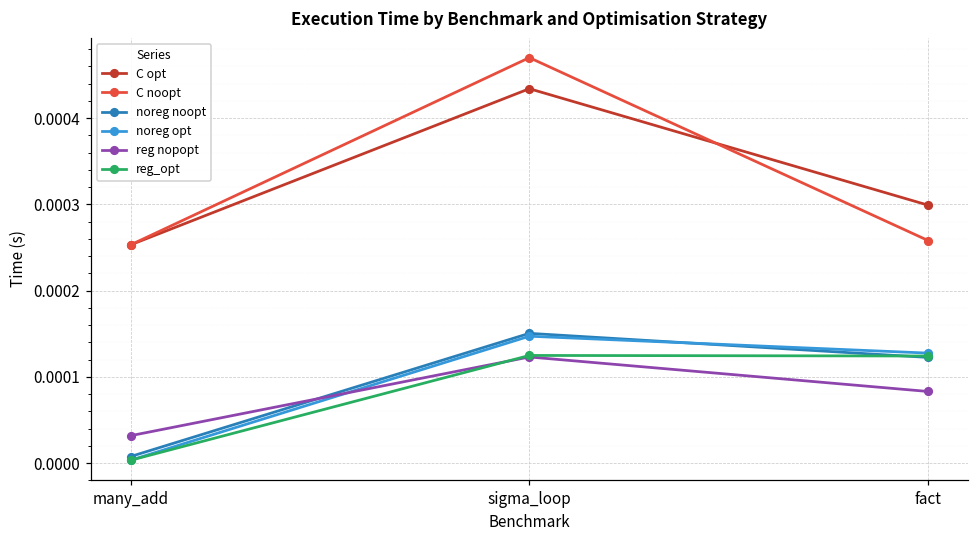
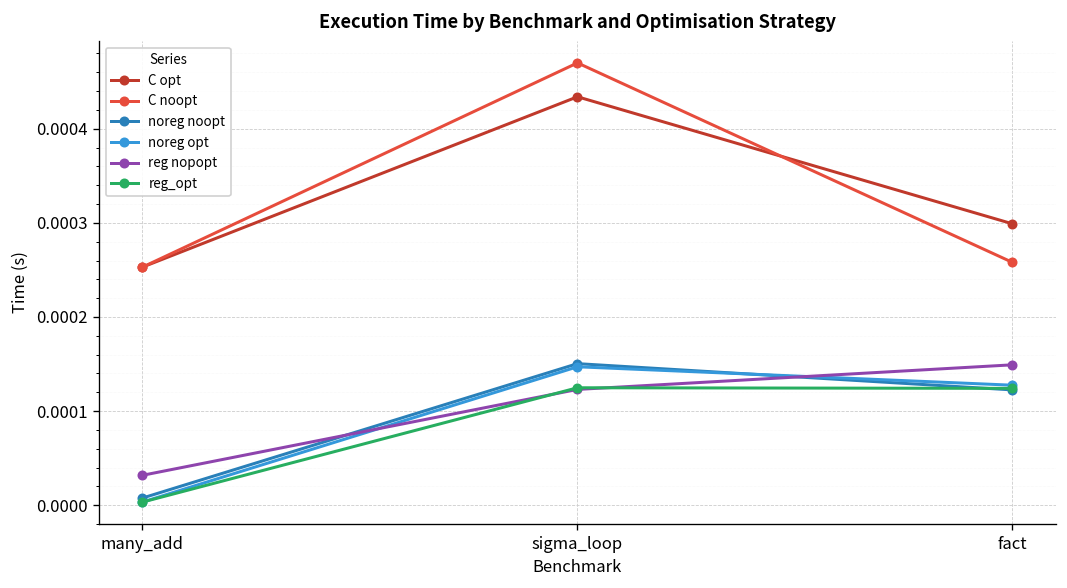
  {
    "reg nopopt": {
      "many_add": 0.00003,
-     "fact": 0.00008
+     "fact": 0.00015
    }
  }
